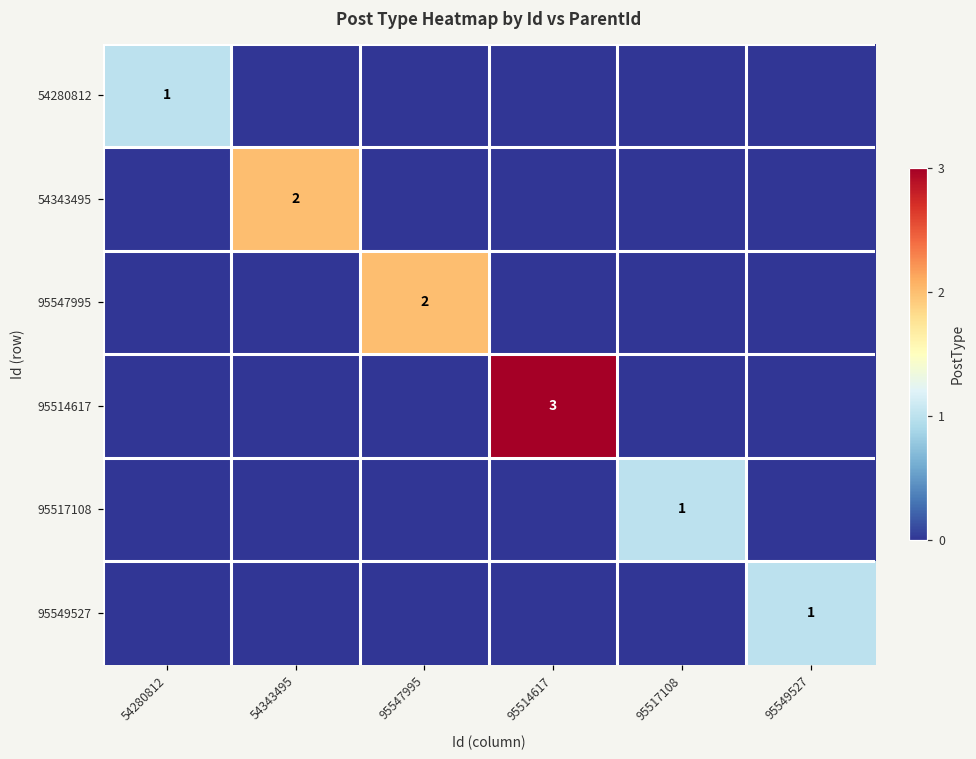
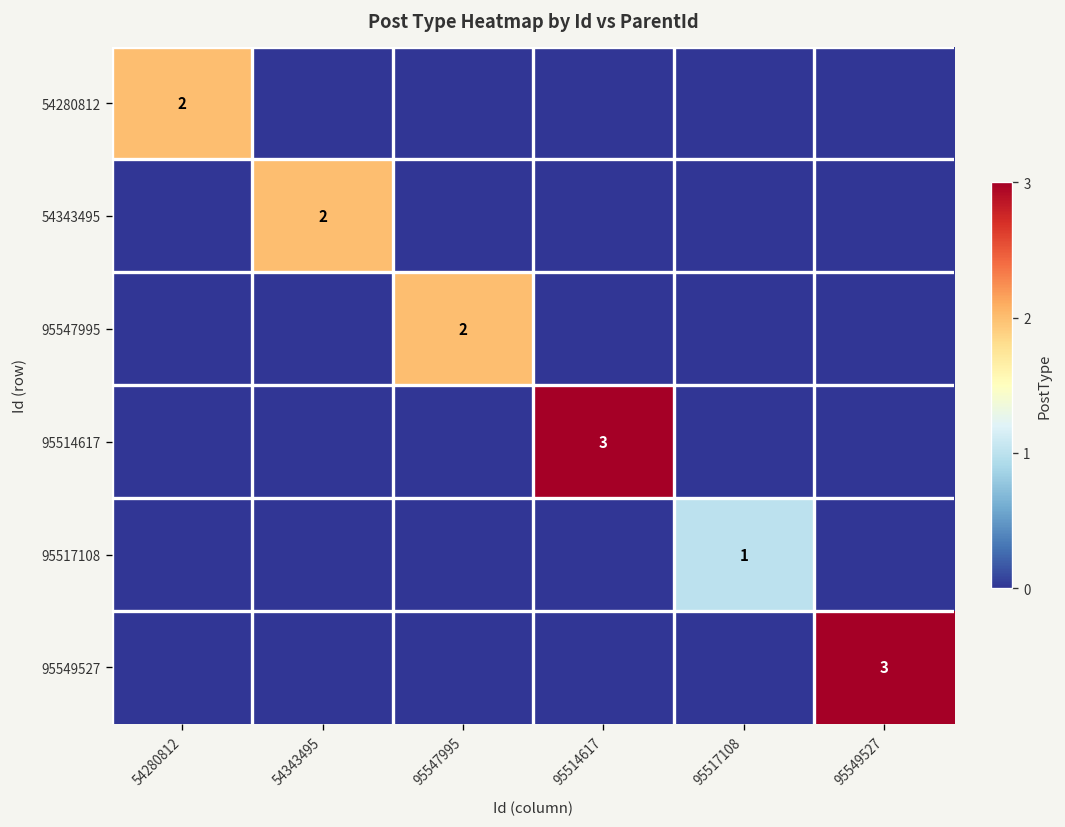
  {
    "54280812": {
-     "54280812": 1
+     "54280812": 2
    },
    "54343495": {
      "54343495": 2
    },
    "95547995": {
      "95547995": 2
    },
    "95514617": {
      "95514617": 3
    },
    "95517108": {
      "95517108": 1
    },
    "95549527": {
-     "95549527": 1
+     "95549527": 3
    }
  }
